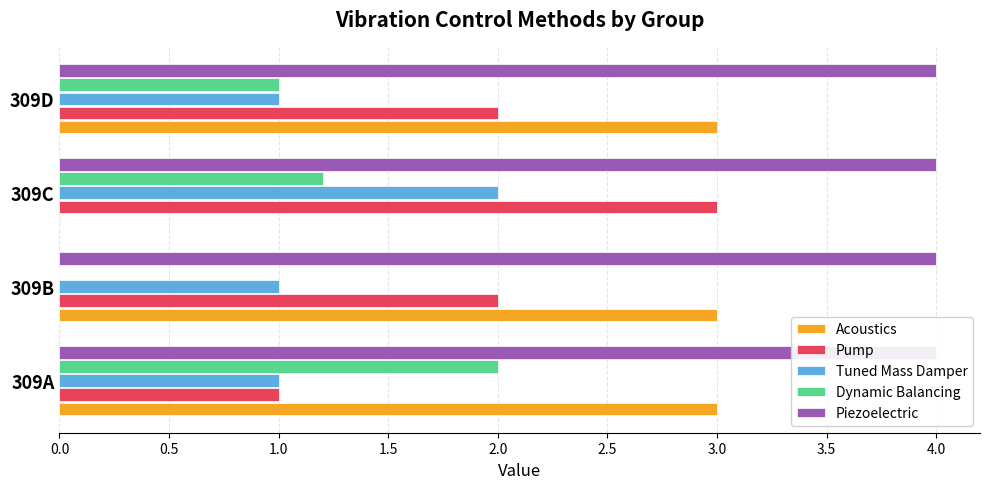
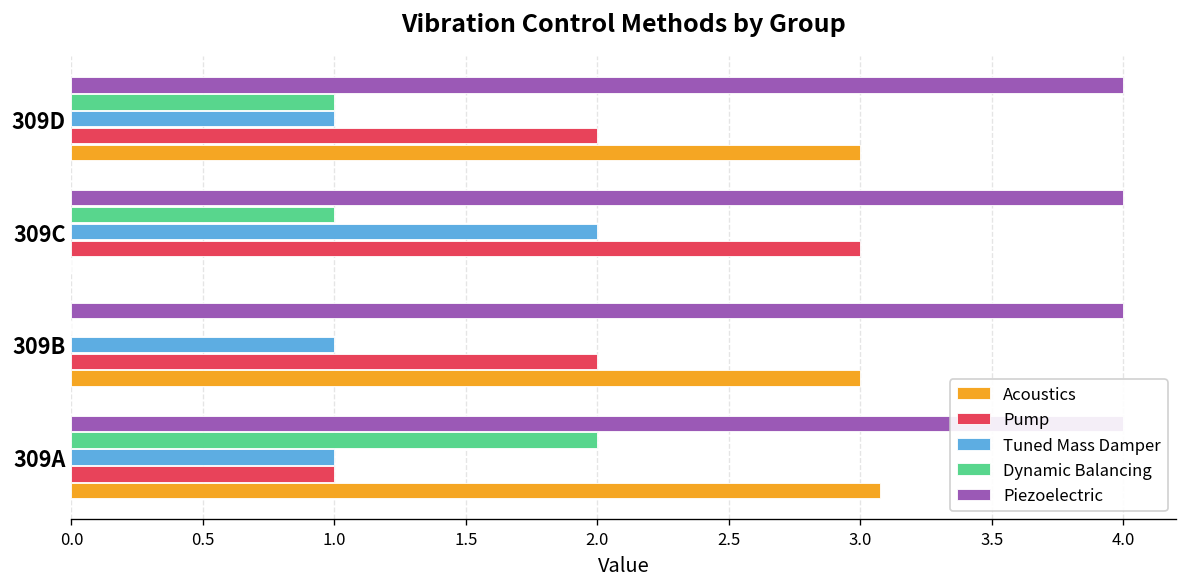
  {
    "Acoustics": {
      "309D": 3.00,
      "309B": 3.00,
-     "309A": 3.00
+     "309A": 3.07
    },
    "Pump": {
      "309D": 2.00,
      "309C": 3.00,
      "309B": 2.00,
      "309A": 1.00
    },
    "Tuned Mass Damper": {
      "309D": 1.00,
      "309C": 2.00,
      "309B": 1.00,
      "309A": 1.00
    },
    "Dynamic Balancing": {
      "309D": 1.00,
-     "309C": 1.20,
+     "309C": 1.00,
      "309A": 2.00
    },
    "Piezoelectric": {
      "309D": 4.00,
      "309C": 4.00,
      "309B": 4.00
    }
  }
